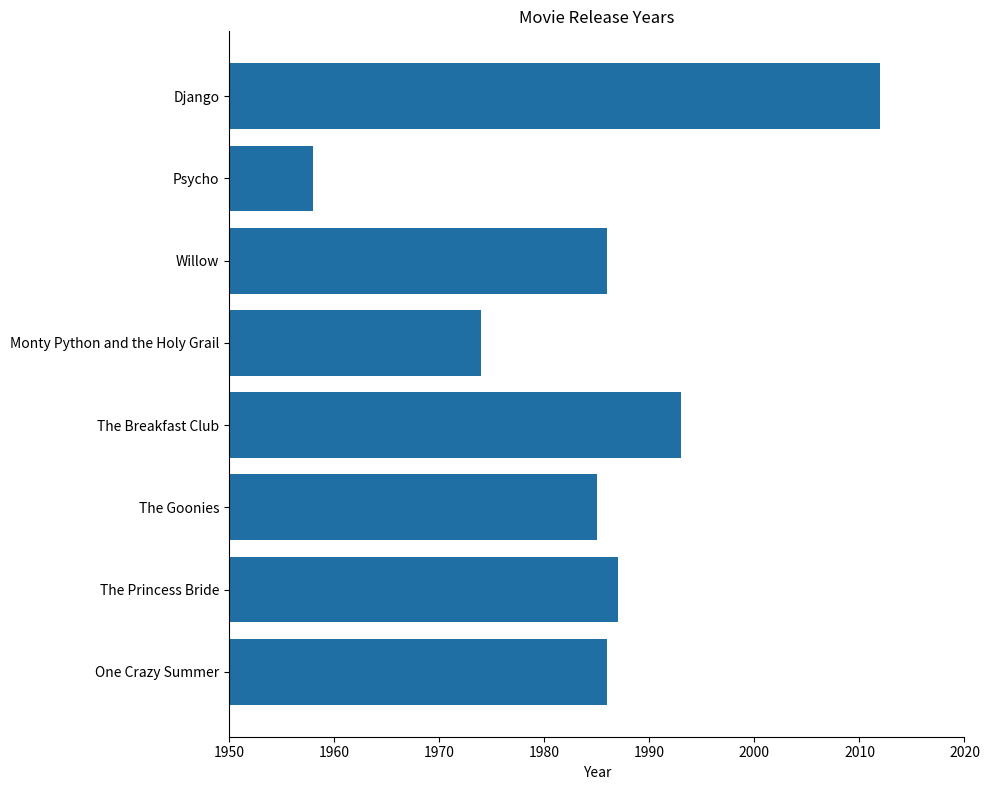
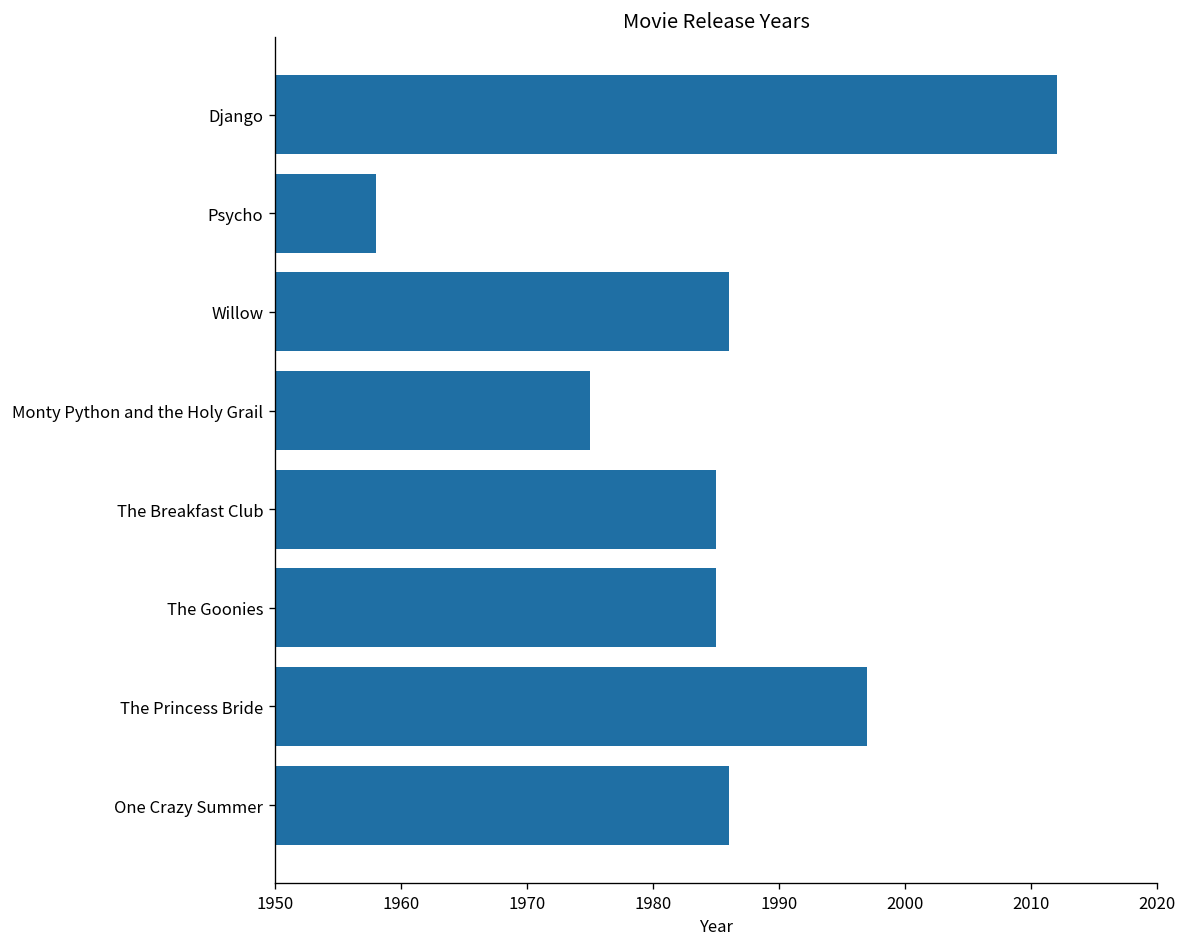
  {
    "Django": 2012,
    "Psycho": 1958,
    "Willow": 1986,
-   "Monty Python and the Holy Grail": 1974,
-   "The Breakfast Club": 1993,
+   "Monty Python and the Holy Grail": 1975,
+   "The Breakfast Club": 1985,
    "The Goonies": 1985,
-   "The Princess Bride": 1987,
+   "The Princess Bride": 1997,
    "One Crazy Summer": 1986
  }
